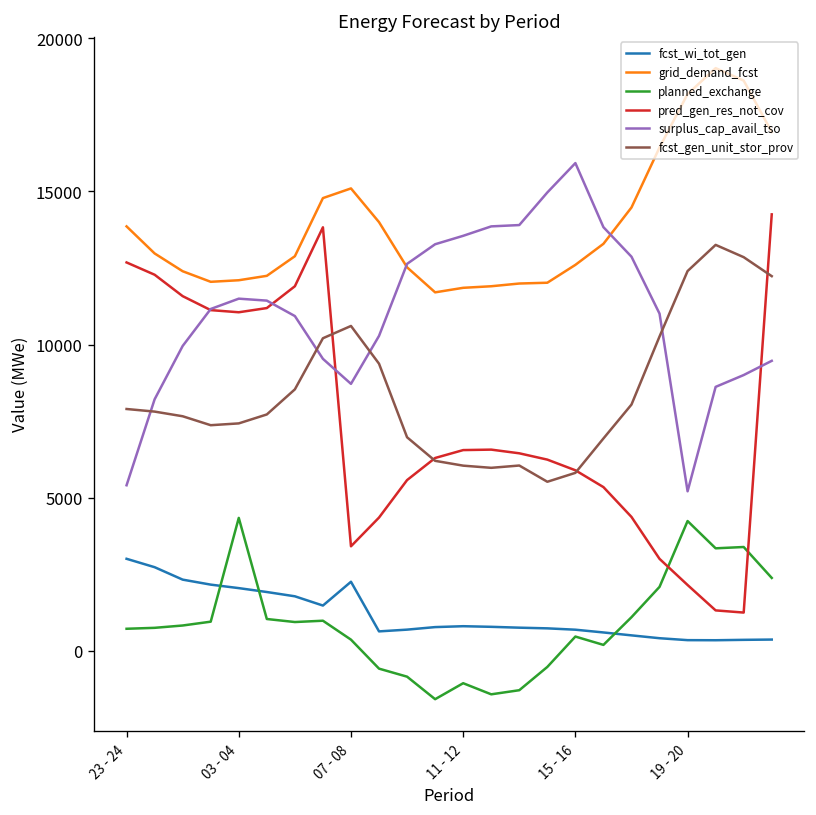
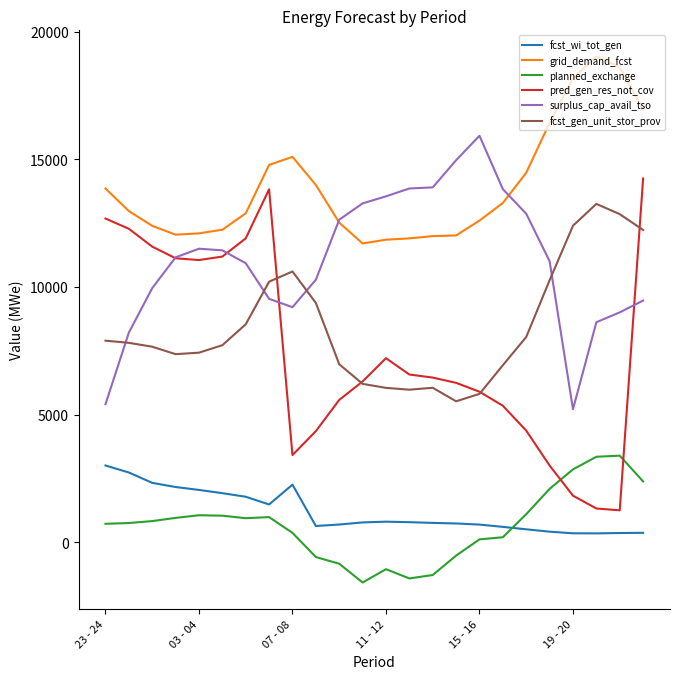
  {
    "fcst_wi_tot_gen": {
      "23 - 24": 3000,
      "03 - 04": 2100,
      "07 - 08": 2300,
      "11 - 12": 800,
      "15 - 16": 700,
      "19 - 20": 400
    },
    "grid_demand_fcst": {
      "23 - 24": 13900,
      "03 - 04": 12100,
      "07 - 08": 15100,
      "11 - 12": 11900,
      "15 - 16": 12600
    },
    "planned_exchange": {
      "23 - 24": 700,
-     "03 - 04": 4300,
+     "03 - 04": 1100,
      "07 - 08": 400,
      "11 - 12": -1100,
-     "15 - 16": 500,
-     "19 - 20": 4200
+     "15 - 16": 100,
+     "19 - 20": 2900
    },
    "pred_gen_res_not_cov": {
      "23 - 24": 12700,
      "03 - 04": 11100,
      "07 - 08": 3400,
-     "11 - 12": 6600,
-     "19 - 20": 2200
+     "11 - 12": 7200,
+     "19 - 20": 1800
    },
    "surplus_cap_avail_tso": {
      "23 - 24": 5400,
      "03 - 04": 11500,
-     "07 - 08": 8700,
+     "07 - 08": 9200,
      "11 - 12": 13500,
      "15 - 16": 15900,
      "19 - 20": 5200
    },
    "fcst_gen_unit_stor_prov": {
      "23 - 24": 7900,
      "03 - 04": 7400,
      "07 - 08": 10600,
      "11 - 12": 6000,
      "19 - 20": 12400
    }
  }
